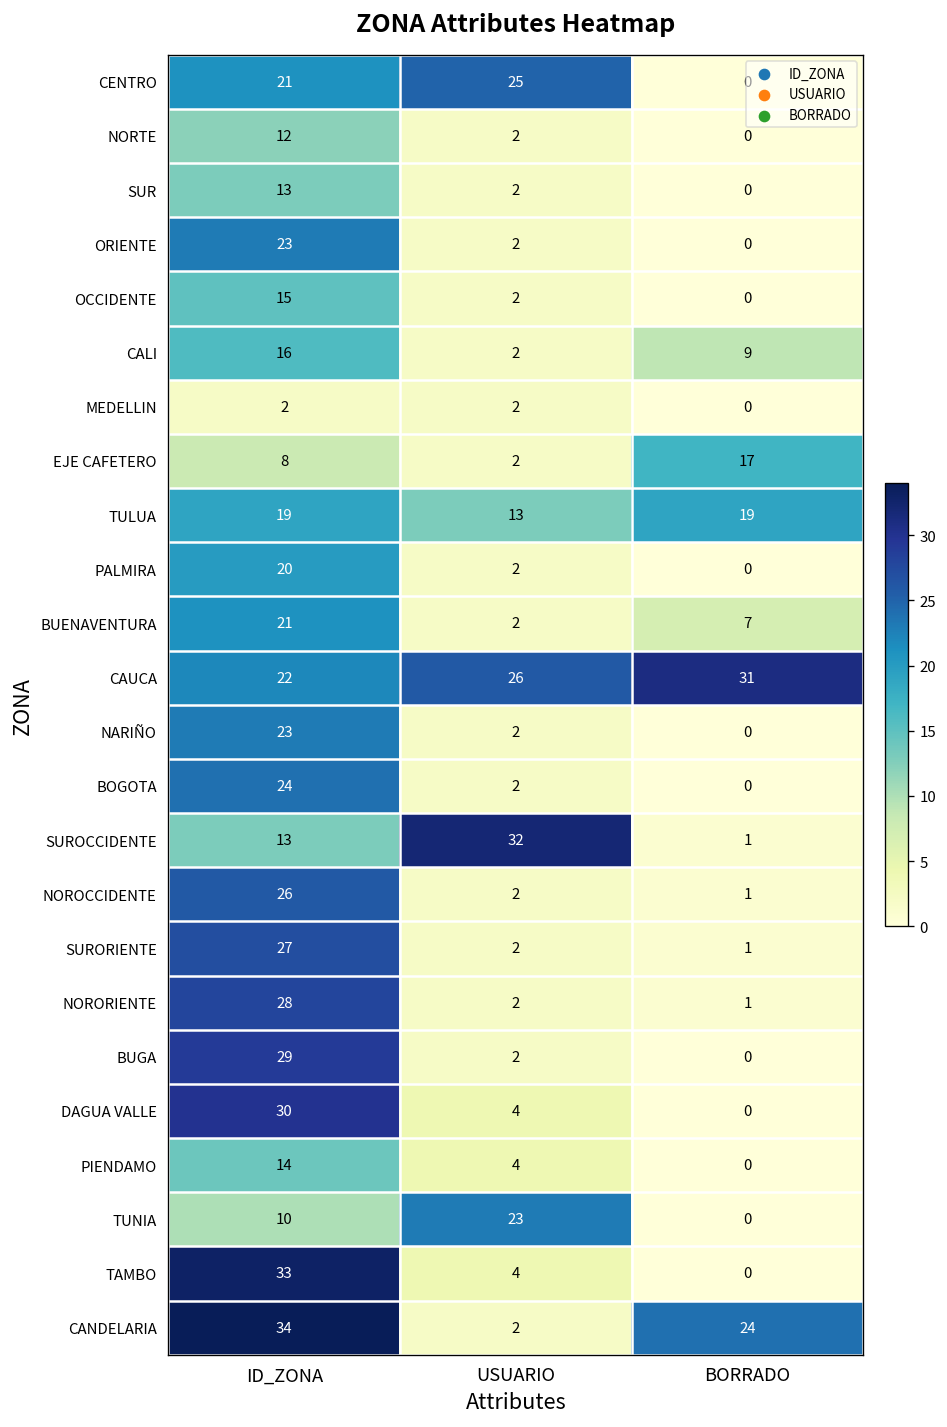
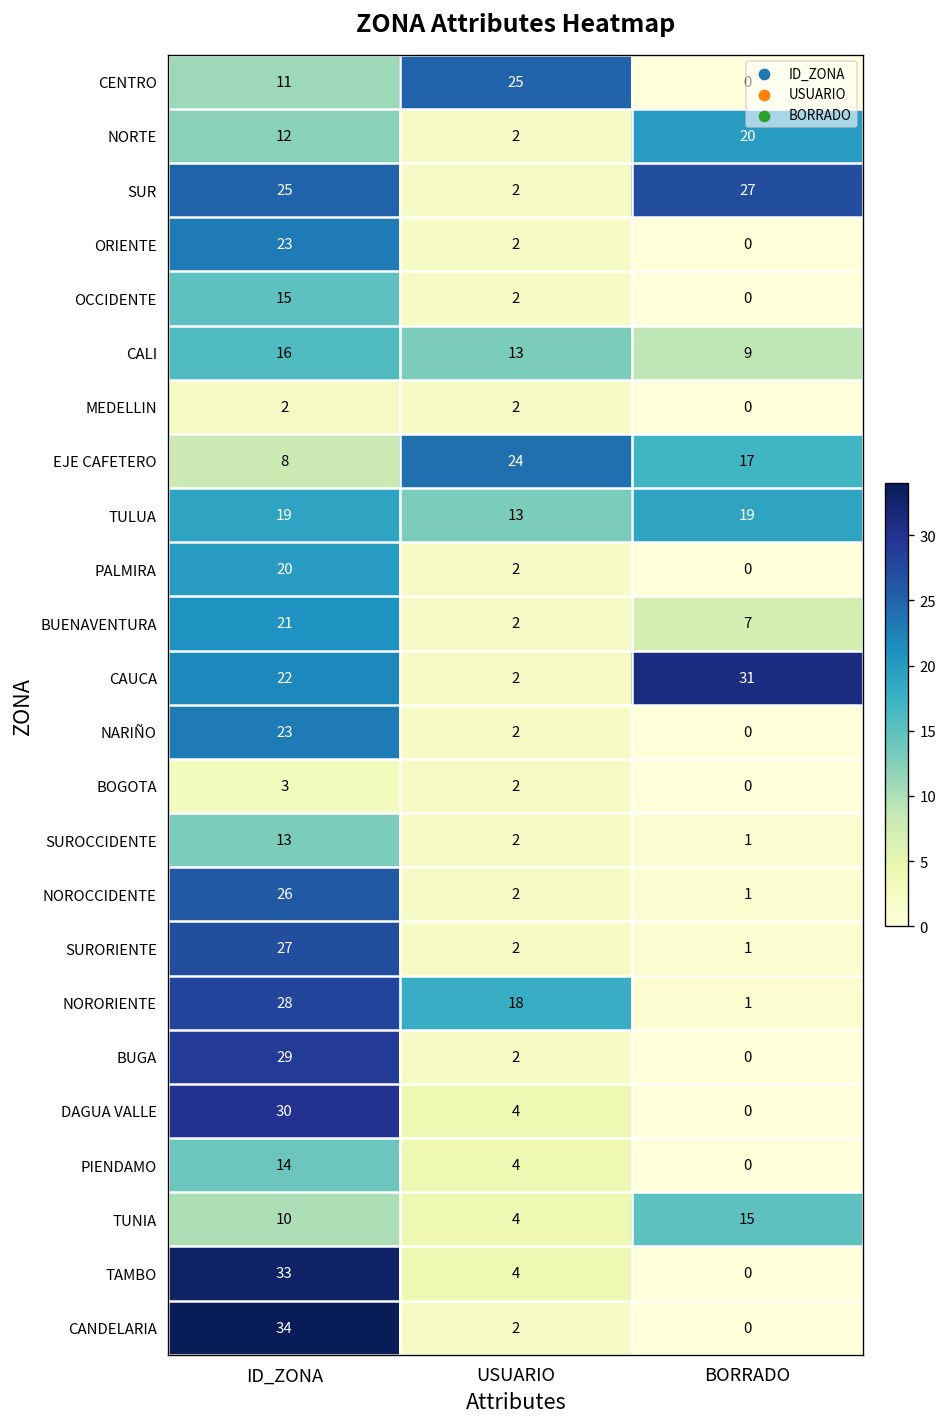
  {
    "CENTRO": {
-     "ID_ZONA": 21,
+     "ID_ZONA": 11,
      "USUARIO": 25
    },
    "NORTE": {
      "ID_ZONA": 12,
      "USUARIO": 2,
-     "BORRADO": 0
+     "BORRADO": 20
    },
    "SUR": {
-     "ID_ZONA": 13,
+     "ID_ZONA": 25,
      "USUARIO": 2,
-     "BORRADO": 0
+     "BORRADO": 27
    },
    "ORIENTE": {
      "ID_ZONA": 23,
      "USUARIO": 2,
      "BORRADO": 0
    },
    "OCCIDENTE": {
      "ID_ZONA": 15,
      "USUARIO": 2,
      "BORRADO": 0
    },
    "CALI": {
      "ID_ZONA": 16,
-     "USUARIO": 2,
+     "USUARIO": 13,
      "BORRADO": 9
    },
    "MEDELLIN": {
      "ID_ZONA": 2,
      "USUARIO": 2,
      "BORRADO": 0
    },
    "EJE CAFETERO": {
      "ID_ZONA": 8,
-     "USUARIO": 2,
+     "USUARIO": 24,
      "BORRADO": 17
    },
    "TULUA": {
      "ID_ZONA": 19,
      "USUARIO": 13,
      "BORRADO": 19
    },
    "PALMIRA": {
      "ID_ZONA": 20,
      "USUARIO": 2,
      "BORRADO": 0
    },
    "BUENAVENTURA": {
      "ID_ZONA": 21,
      "USUARIO": 2,
      "BORRADO": 7
    },
    "CAUCA": {
      "ID_ZONA": 22,
-     "USUARIO": 26,
+     "USUARIO": 2,
      "BORRADO": 31
    },
    "NARIÑO": {
      "ID_ZONA": 23,
      "USUARIO": 2,
      "BORRADO": 0
    },
    "BOGOTA": {
-     "ID_ZONA": 24,
+     "ID_ZONA": 3,
      "USUARIO": 2,
      "BORRADO": 0
    },
    "SUROCCIDENTE": {
      "ID_ZONA": 13,
-     "USUARIO": 32,
+     "USUARIO": 2,
      "BORRADO": 1
    },
    "NOROCCIDENTE": {
      "ID_ZONA": 26,
      "USUARIO": 2,
      "BORRADO": 1
    },
    "SURORIENTE": {
      "ID_ZONA": 27,
      "USUARIO": 2,
      "BORRADO": 1
    },
    "NORORIENTE": {
      "ID_ZONA": 28,
-     "USUARIO": 2,
+     "USUARIO": 18,
      "BORRADO": 1
    },
    "BUGA": {
      "ID_ZONA": 29,
      "USUARIO": 2,
      "BORRADO": 0
    },
    "DAGUA VALLE": {
      "ID_ZONA": 30,
      "USUARIO": 4,
      "BORRADO": 0
    },
    "PIENDAMO": {
      "ID_ZONA": 14,
      "USUARIO": 4,
      "BORRADO": 0
    },
    "TUNIA": {
      "ID_ZONA": 10,
-     "USUARIO": 23,
-     "BORRADO": 0
+     "USUARIO": 4,
+     "BORRADO": 15
    },
    "TAMBO": {
      "ID_ZONA": 33,
      "USUARIO": 4,
      "BORRADO": 0
    },
    "CANDELARIA": {
      "ID_ZONA": 34,
      "USUARIO": 2,
-     "BORRADO": 24
+     "BORRADO": 0
    }
  }
